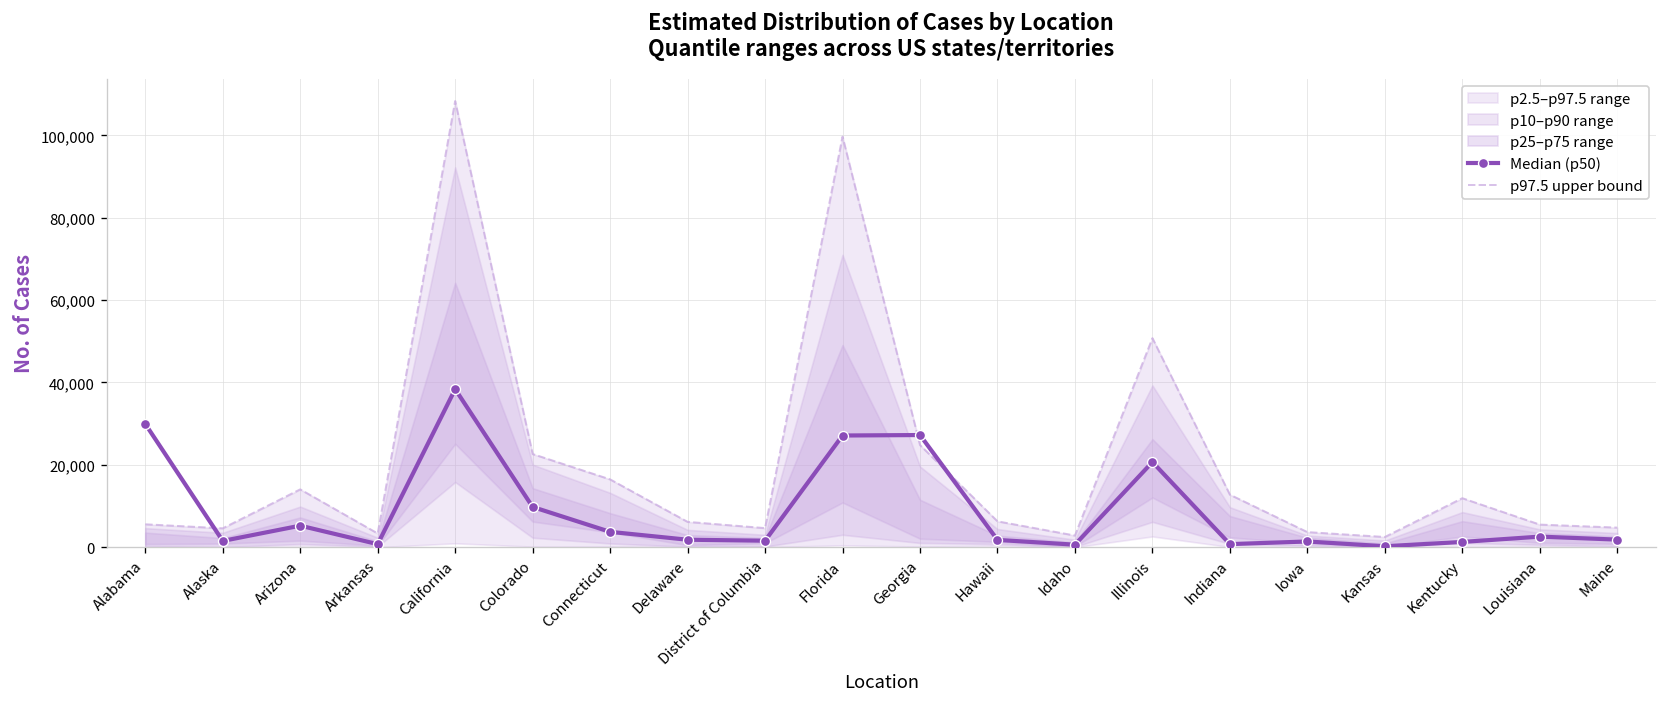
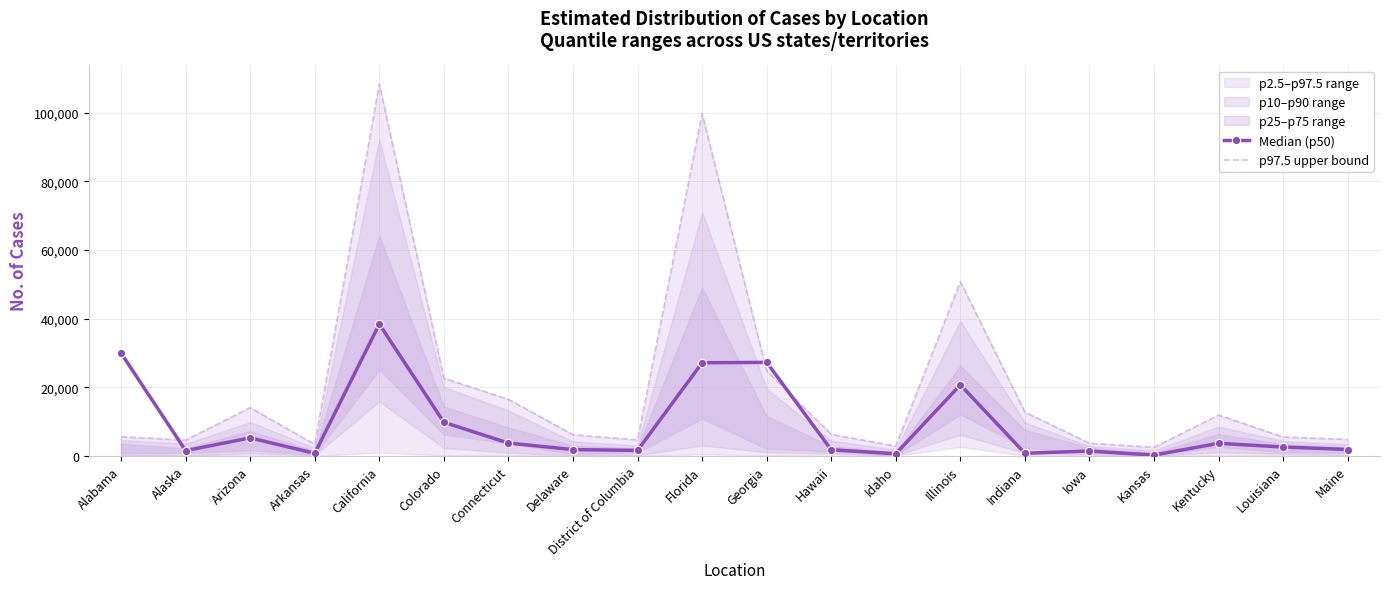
  {
    "Median (p50)": {
      "Alabama": "30,000",
      "Arizona": "5,000",
      "California": "38,000",
      "Colorado": "10,000",
      "Connecticut": "4,000",
      "Delaware": "2,000",
      "Florida": "27,000",
      "Georgia": "27,000",
      "Hawaii": "2,000",
      "Illinois": "21,000",
      "Indiana": "1,000",
      "Iowa": "1,000",
-     "Kentucky": "1,000",
+     "Kentucky": "4,000",
      "Louisiana": "3,000",
      "Maine": "2,000"
    }
  }
